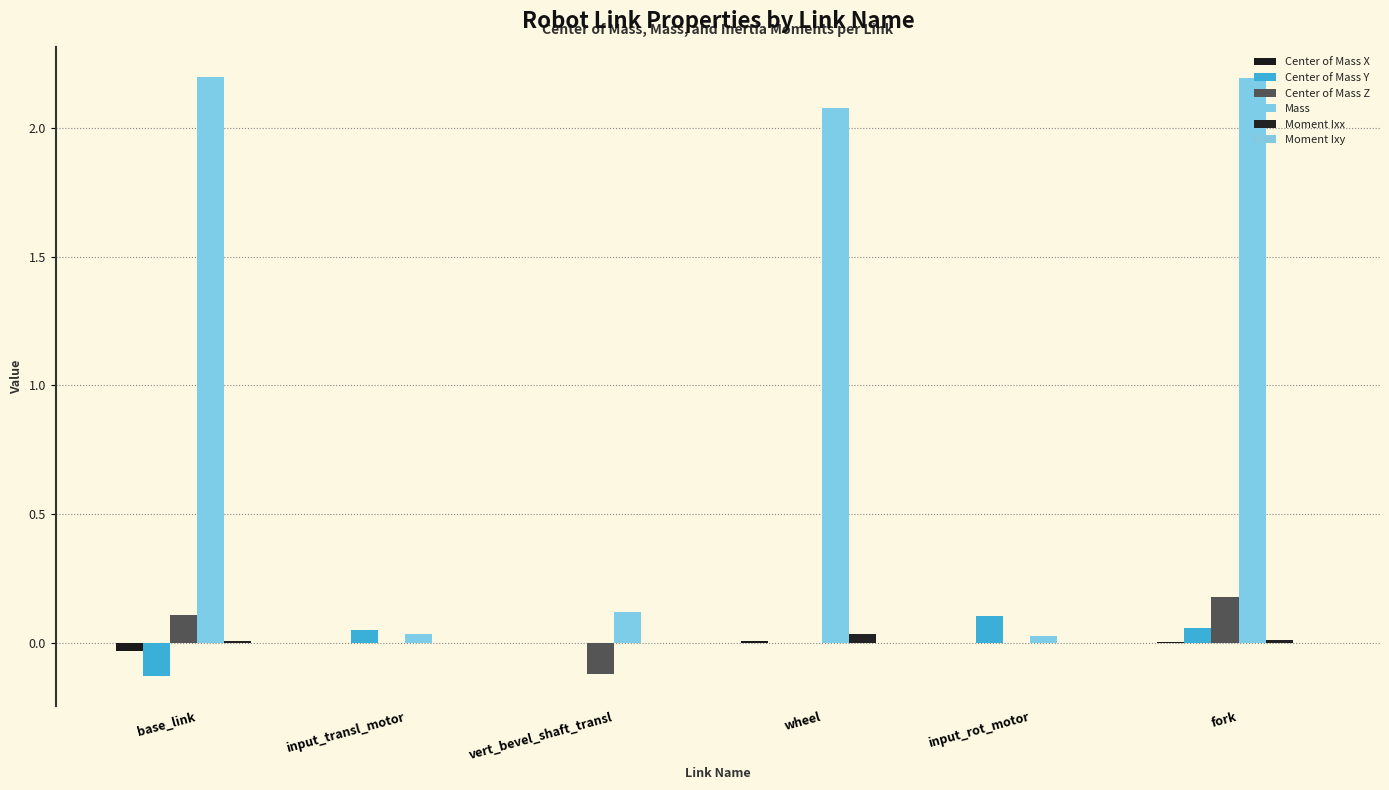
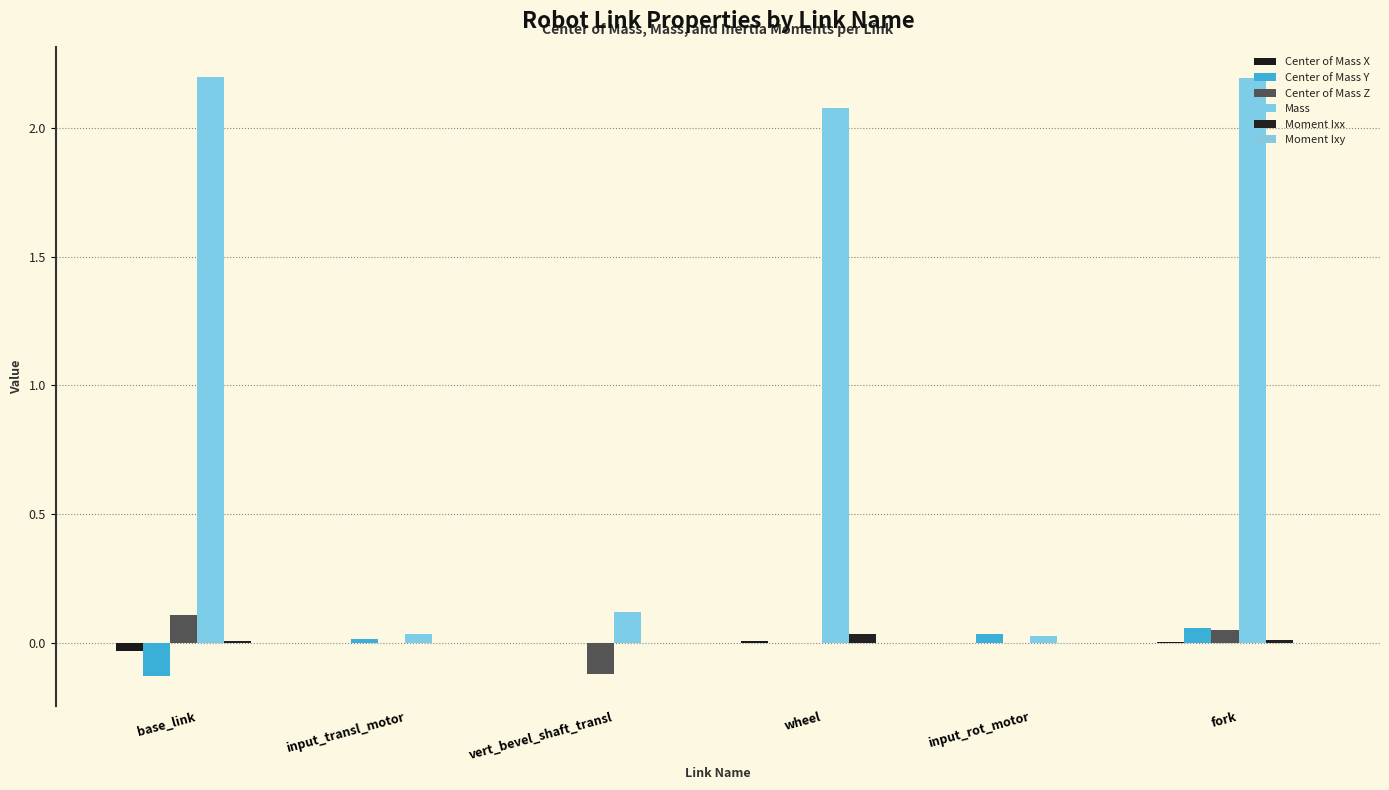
  {
    "Center of Mass Y": {
      "base_link": -0.13,
-     "input_transl_motor": 0.05,
-     "input_rot_motor": 0.10,
+     "input_transl_motor": 0.02,
+     "input_rot_motor": 0.03,
      "fork": 0.06
    },
    "Center of Mass Z": {
      "base_link": 0.11,
      "vert_bevel_shaft_transl": -0.12,
-     "fork": 0.18
+     "fork": 0.05
    }
  }
